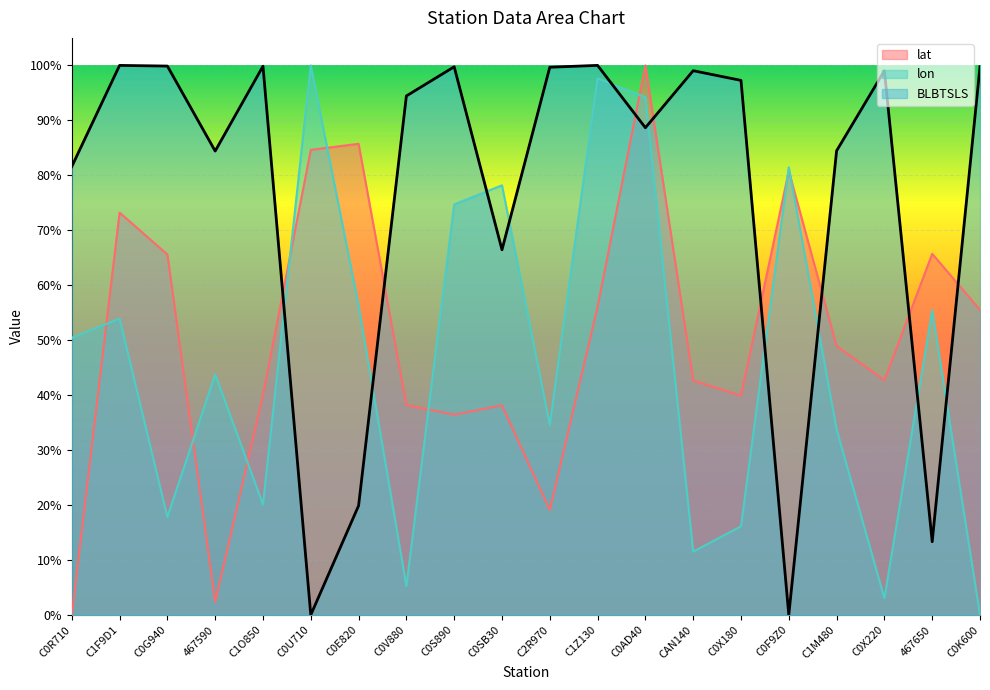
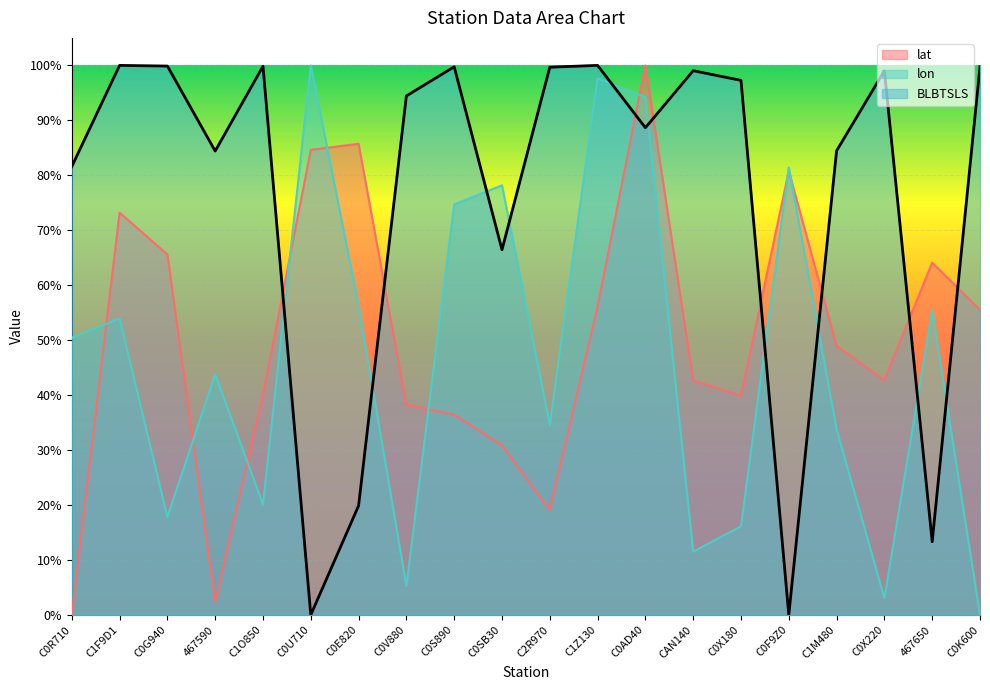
  {
    "lat": {
      "C0R710": "0%",
      "C1F9D1": "73%",
      "C0G940": "66%",
      "467590": "2%",
      "C1O850": "40%",
      "C0U710": "85%",
      "C0E820": "86%",
      "C0V880": "38%",
      "C0S890": "36%",
-     "C0SB30": "38%",
+     "C0SB30": "31%",
      "C2R970": "19%",
      "C1Z130": "56%",
      "C0AD40": "100%",
      "CAN140": "43%",
      "C0X180": "40%",
      "C0F9Z0": "81%",
      "C1M480": "49%",
      "C0X220": "43%",
-     "467650": "66%",
+     "467650": "64%",
      "C0K600": "55%"
    }
  }
